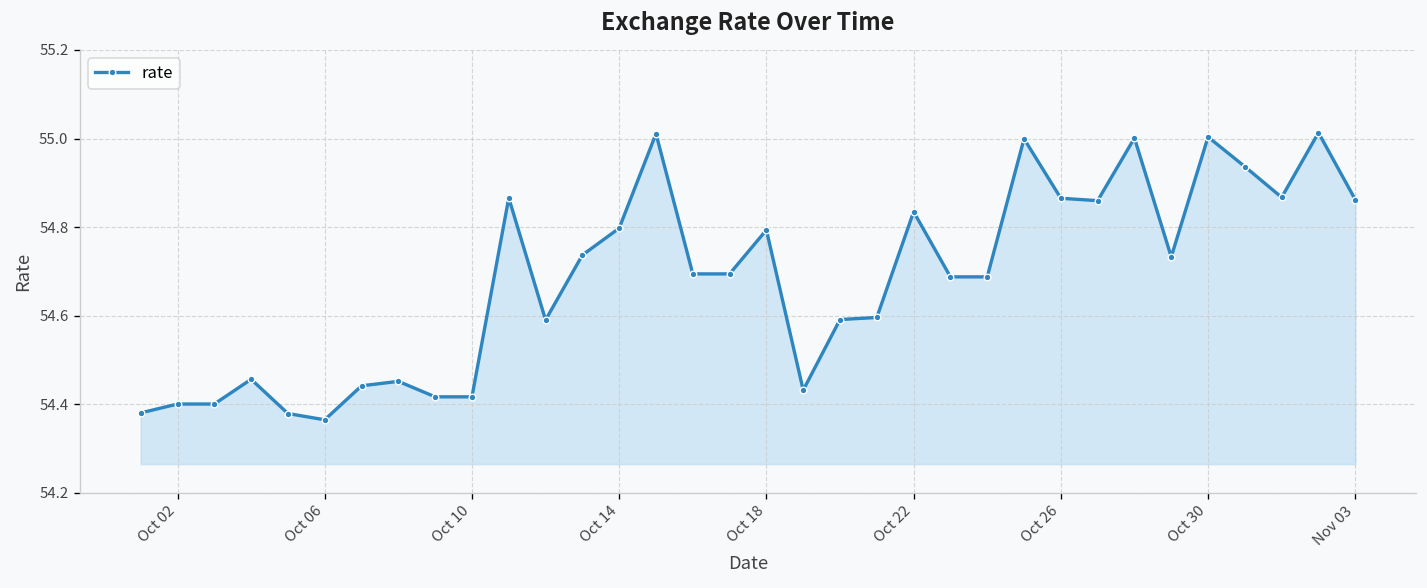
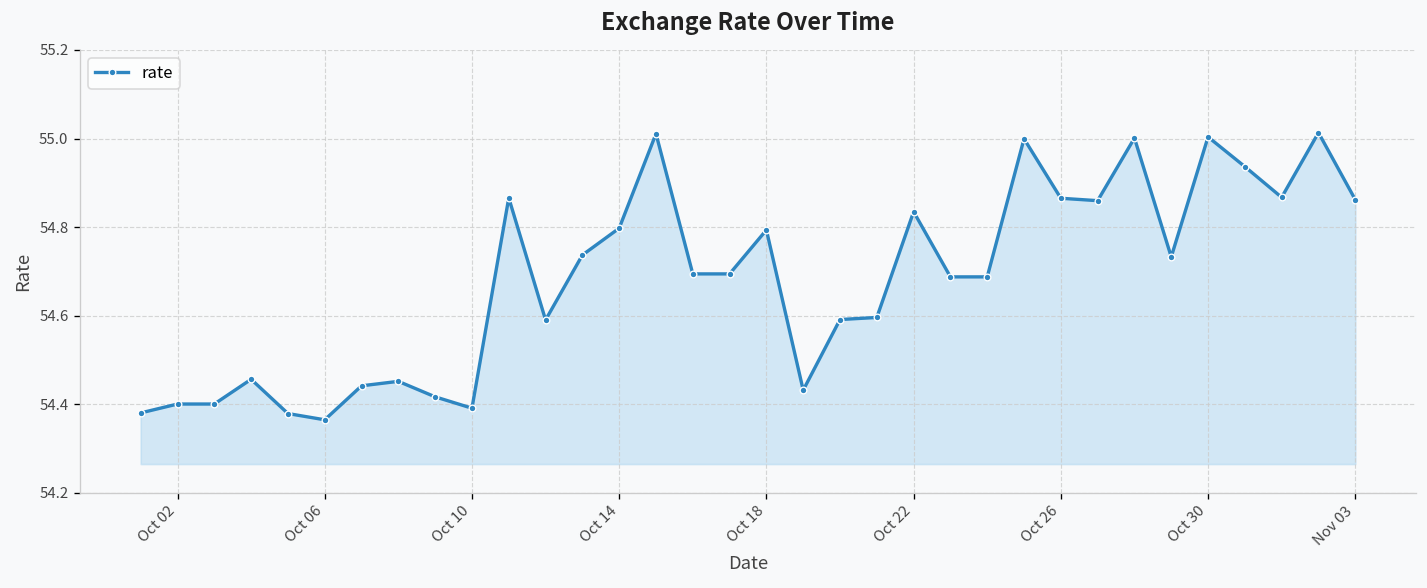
  {
    "Oct 02": 54.40,
    "Oct 06": 54.36,
-   "Oct 10": 54.42,
+   "Oct 10": 54.39,
    "Oct 14": 54.80,
    "Oct 18": 54.79,
    "Oct 22": 54.83,
    "Oct 26": 54.86,
    "Oct 30": 55.00,
    "Nov 03": 54.86
  }
